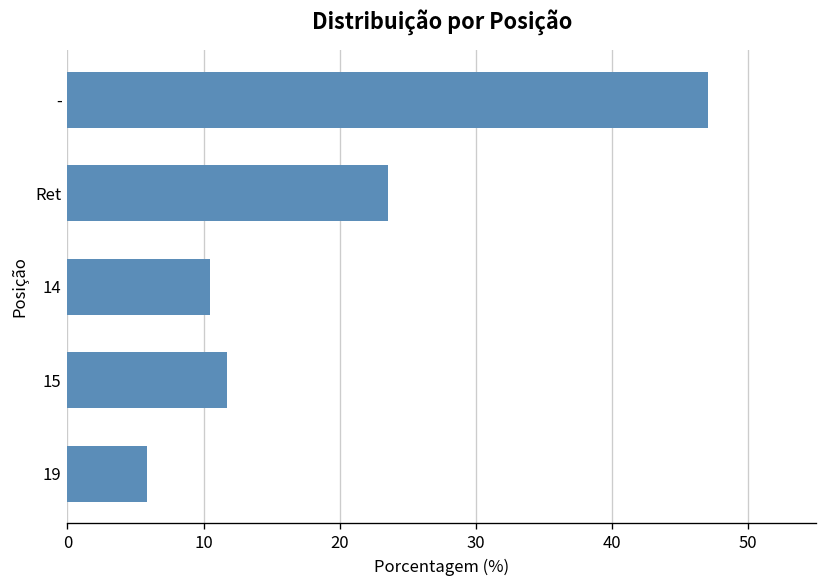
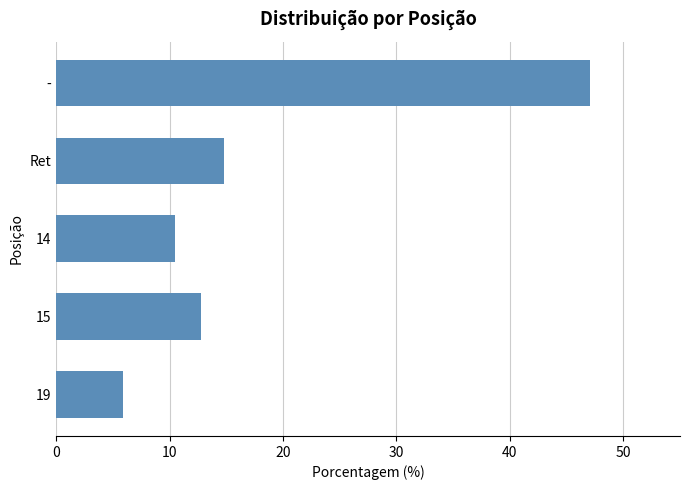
  {
    "-": 47.1,
-   "Ret": 23.5,
+   "Ret": 14.8,
    "14": 10.5,
-   "15": 11.8,
+   "15": 12.7,
    "19": 5.9
  }
